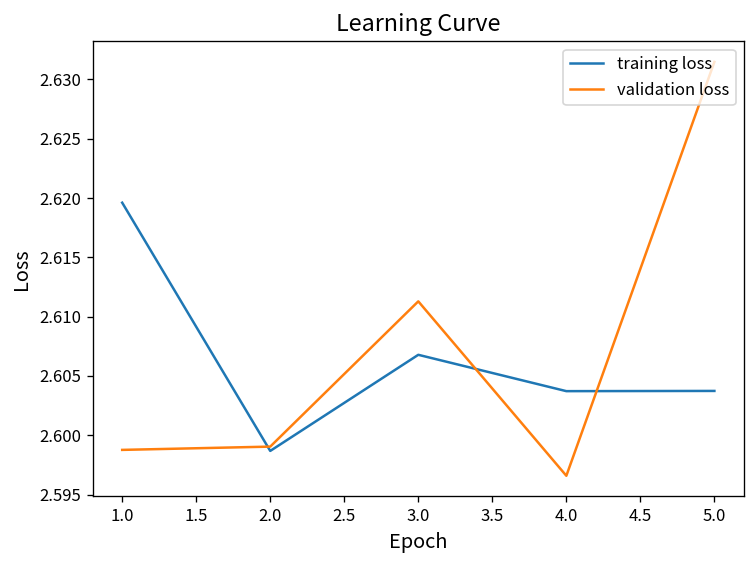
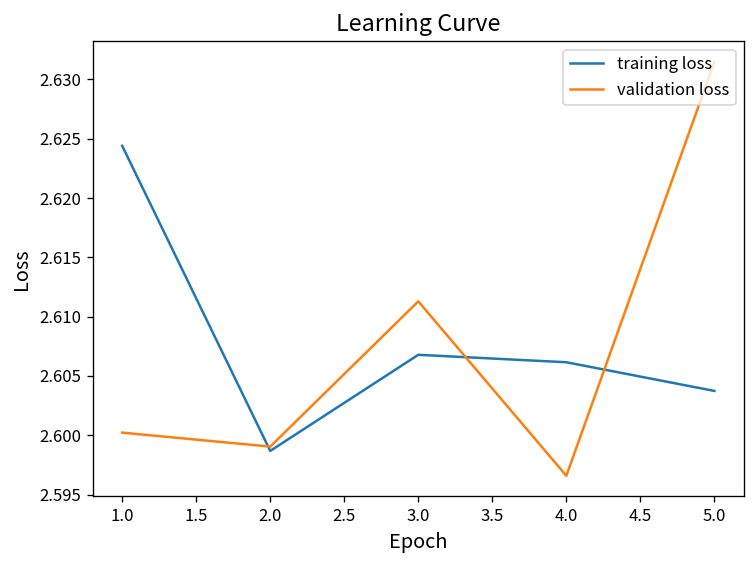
  {
    "training loss": {
-     "1.0": 2.620,
+     "1.0": 2.624,
      "2.0": 2.599,
      "3.0": 2.607,
-     "4.0": 2.604,
+     "4.0": 2.606,
      "5.0": 2.604
    },
    "validation loss": {
-     "1.0": 2.599,
+     "1.0": 2.600,
      "2.0": 2.599,
      "3.0": 2.611,
      "4.0": 2.597
    }
  }
